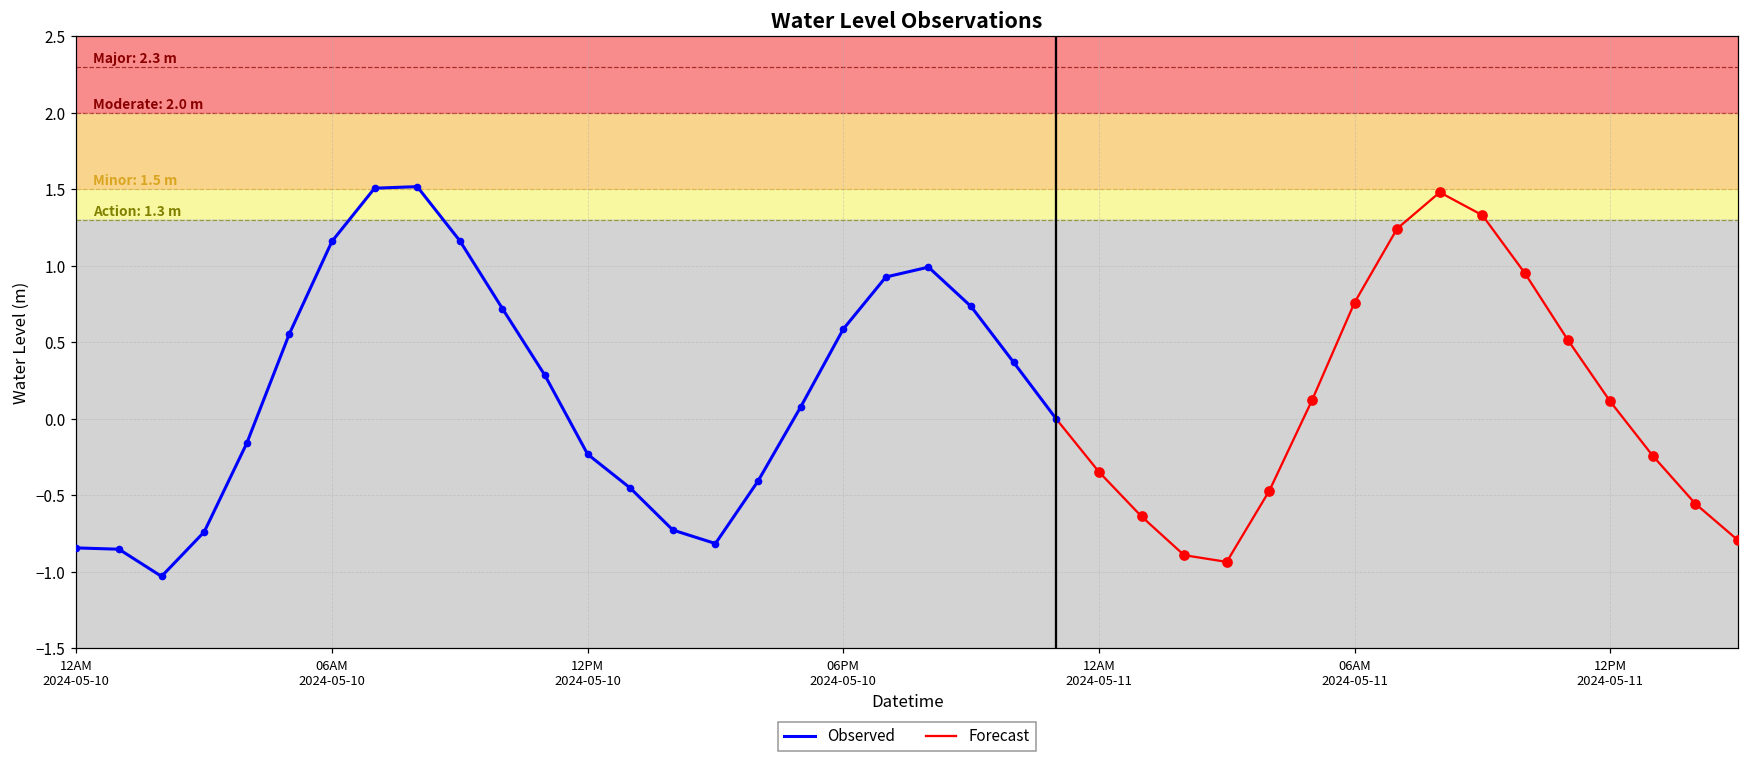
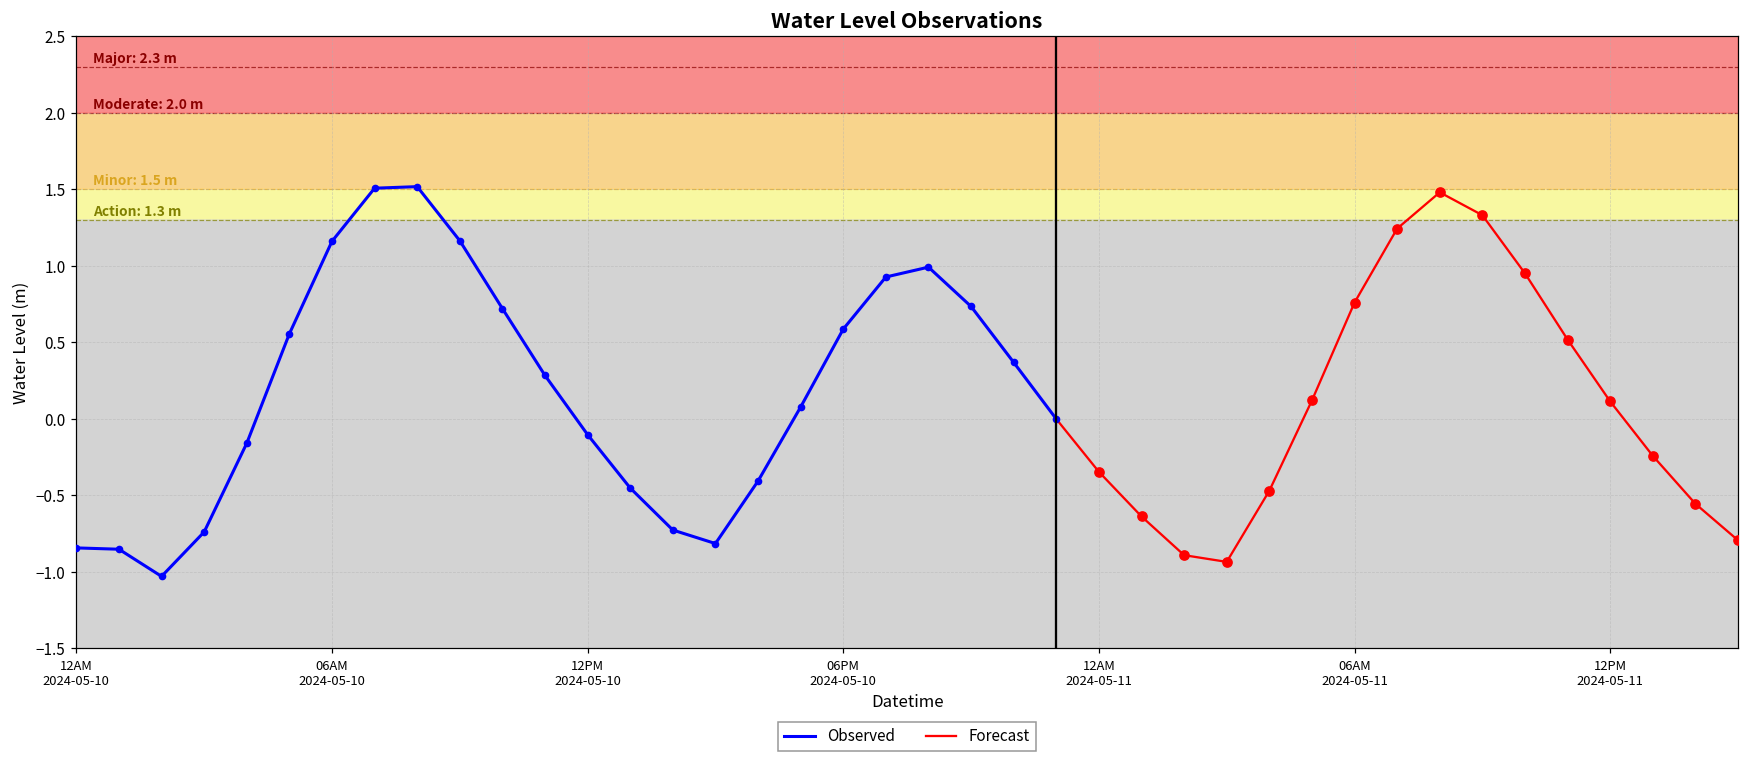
  {
    "Observed": {
      "12AM 2024-05-10": -0.84,
      "06AM 2024-05-10": 1.16,
-     "12PM 2024-05-10": -0.23,
+     "12PM 2024-05-10": -0.10,
      "06PM 2024-05-10": 0.59
    }
  }
